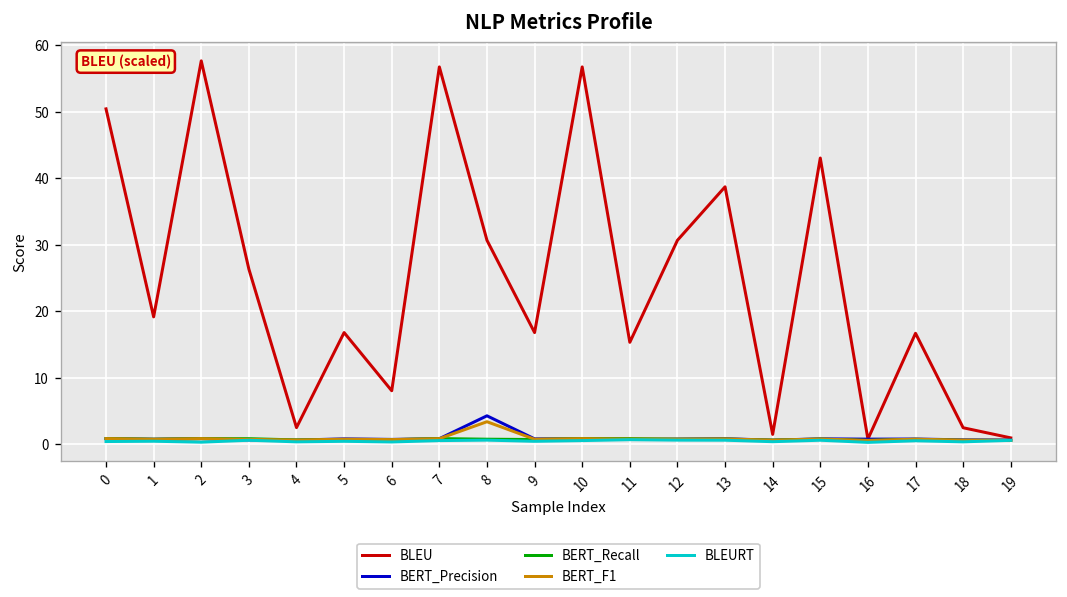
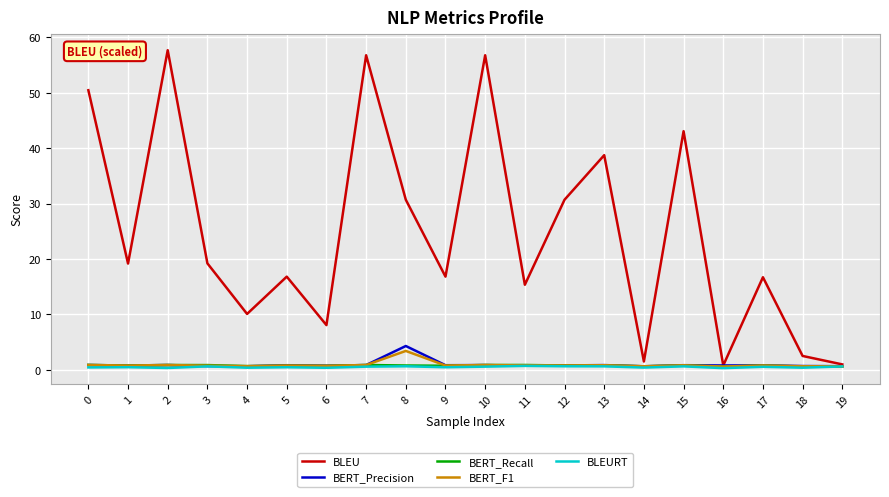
  {
    "BLEU": {
      "0": 50,
      "1": 19,
      "2": 58,
-     "3": 26,
-     "4": 3,
+     "3": 19,
+     "4": 10,
      "5": 17,
      "6": 8,
      "7": 57,
      "8": 31,
      "9": 17,
      "10": 57,
      "11": 15,
      "12": 31,
      "13": 39,
      "14": 1,
      "15": 43,
      "17": 17,
      "18": 2
    },
    "BERT_Precision": {
      "8": 4
    },
    "BERT_F1": {
      "8": 3
    },
    "BLEURT": {
      "2": 0
    }
  }
